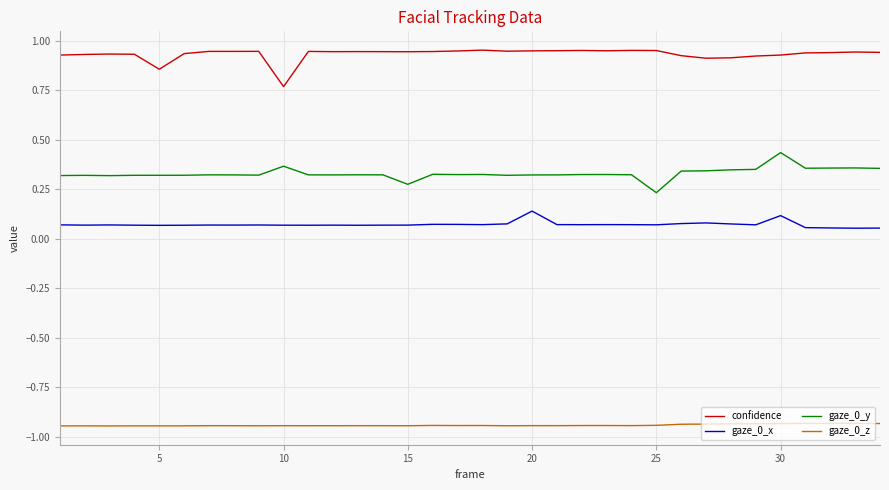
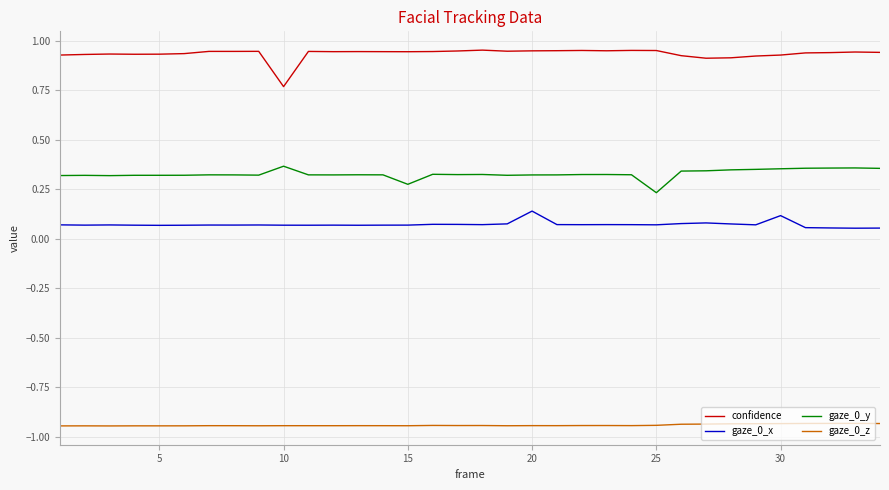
  {
    "confidence": {
-     "5": 0.86,
+     "5": 0.93,
      "10": 0.77,
      "15": 0.94,
      "20": 0.95,
      "25": 0.95,
      "30": 0.93
    },
    "gaze_0_x": {
      "5": 0.07,
      "10": 0.07,
      "15": 0.07,
      "20": 0.14,
      "25": 0.07,
      "30": 0.12
    },
    "gaze_0_y": {
      "5": 0.32,
      "10": 0.37,
      "15": 0.27,
      "20": 0.32,
      "25": 0.23,
-     "30": 0.43
+     "30": 0.35
    },
    "gaze_0_z": {
      "5": -0.95,
      "10": -0.94,
      "15": -0.94,
      "20": -0.94,
      "25": -0.94
    }
  }
